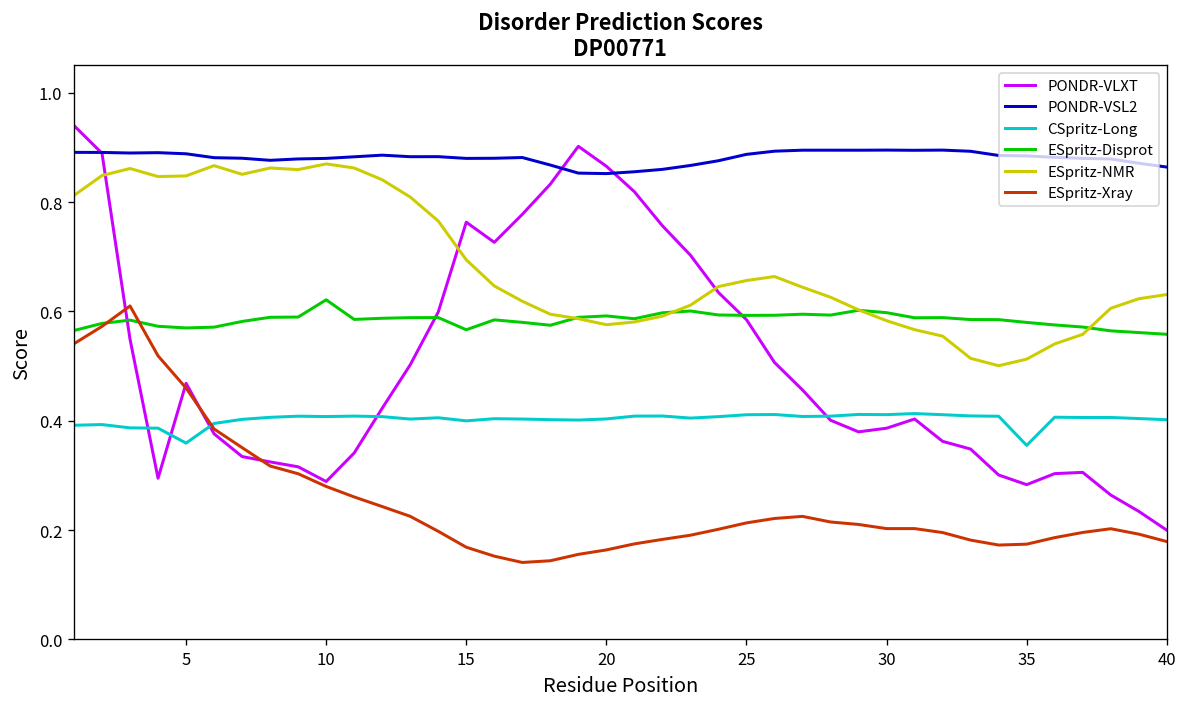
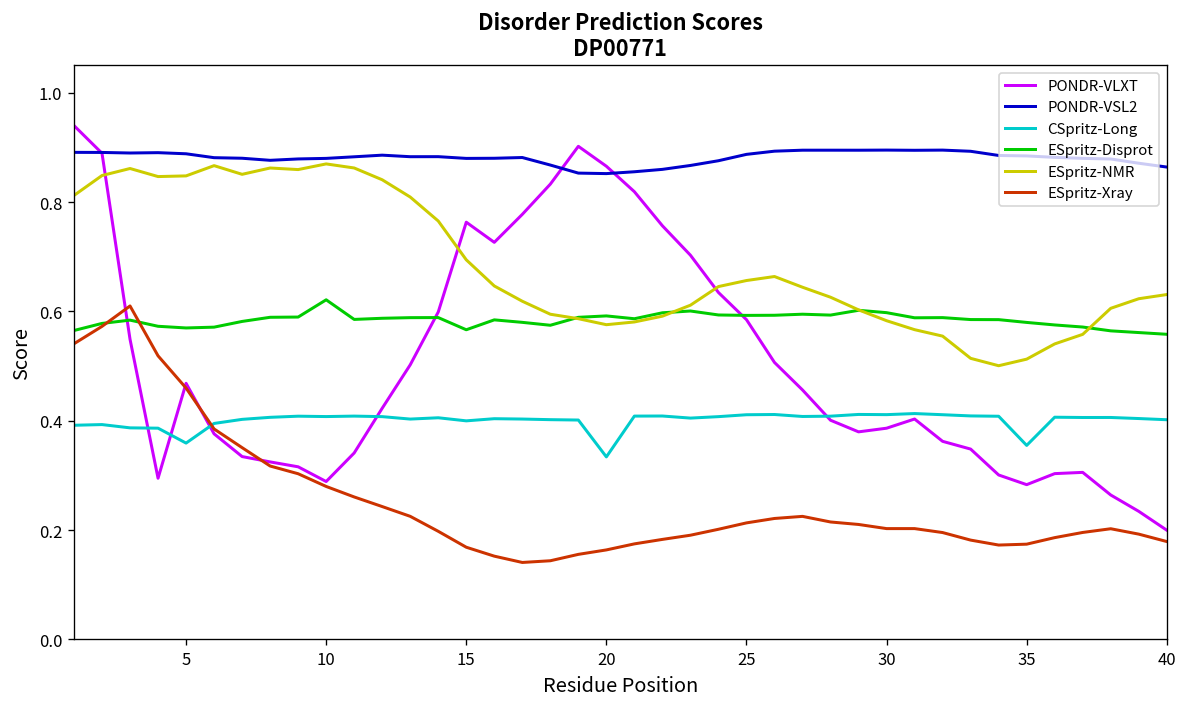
  {
    "PONDR-VLXT": {
      "5": 0.47,
      "10": 0.29,
      "15": 0.76,
      "20": 0.87,
      "25": 0.58,
      "30": 0.39,
      "35": 0.28,
      "40": 0.20
    },
    "PONDR-VSL2": {
      "5": 0.89,
      "10": 0.88,
      "15": 0.88,
      "20": 0.85,
      "25": 0.89,
      "30": 0.90,
      "40": 0.86
    },
    "CSpritz-Long": {
      "5": 0.36,
      "10": 0.41,
      "15": 0.40,
-     "20": 0.40,
+     "20": 0.33,
      "25": 0.41,
      "30": 0.41,
      "35": 0.35,
      "40": 0.40
    },
    "ESpritz-Disprot": {
      "5": 0.57,
      "10": 0.62,
      "15": 0.57,
      "20": 0.59,
      "25": 0.59,
      "30": 0.60,
      "35": 0.58,
      "40": 0.56
    },
    "ESpritz-NMR": {
      "5": 0.85,
      "10": 0.87,
      "15": 0.69,
      "20": 0.58,
      "25": 0.66,
      "30": 0.58,
      "35": 0.51,
      "40": 0.63
    },
    "ESpritz-Xray": {
      "5": 0.46,
      "10": 0.28,
      "15": 0.17,
      "20": 0.16,
      "25": 0.21,
      "30": 0.20,
      "35": 0.17,
      "40": 0.18
    }
  }
